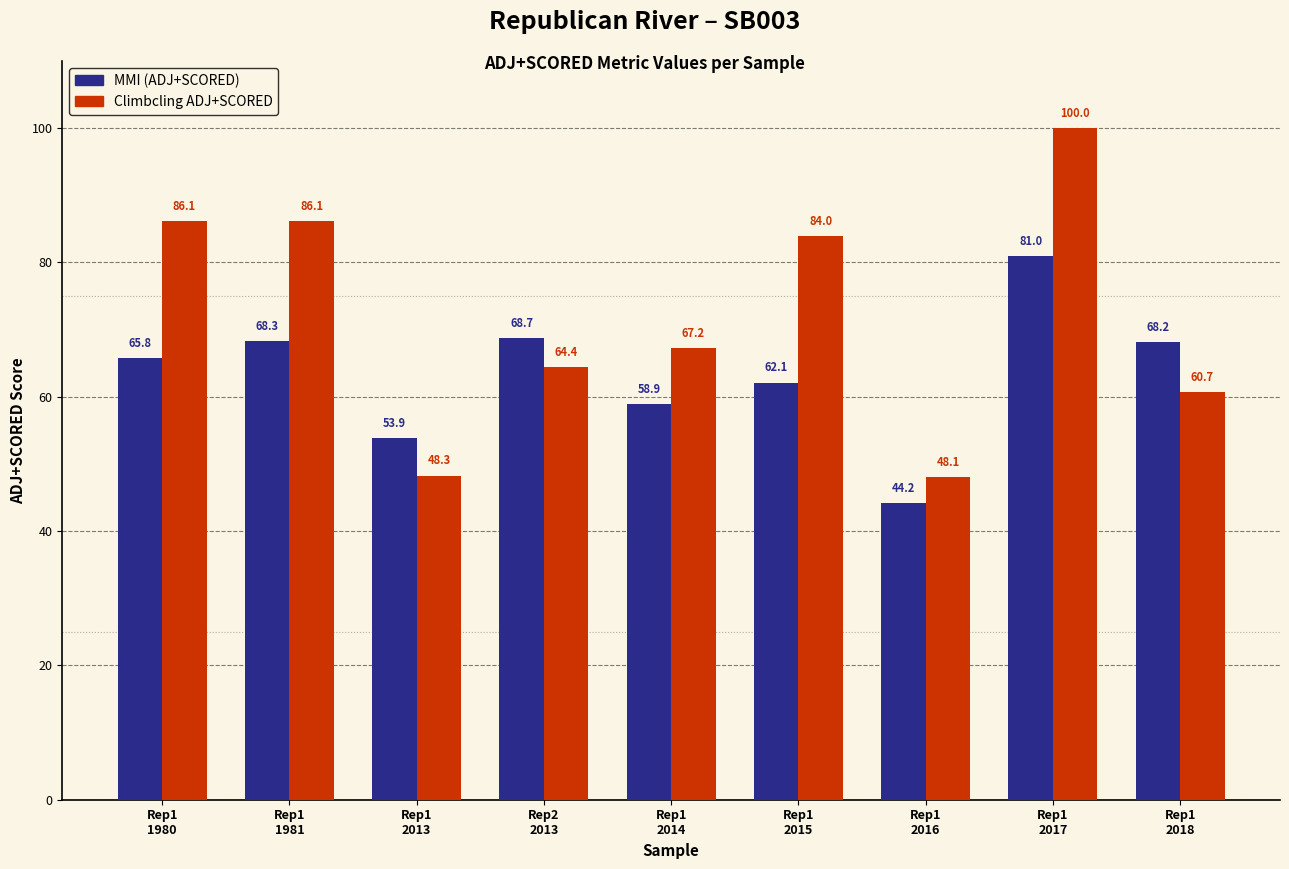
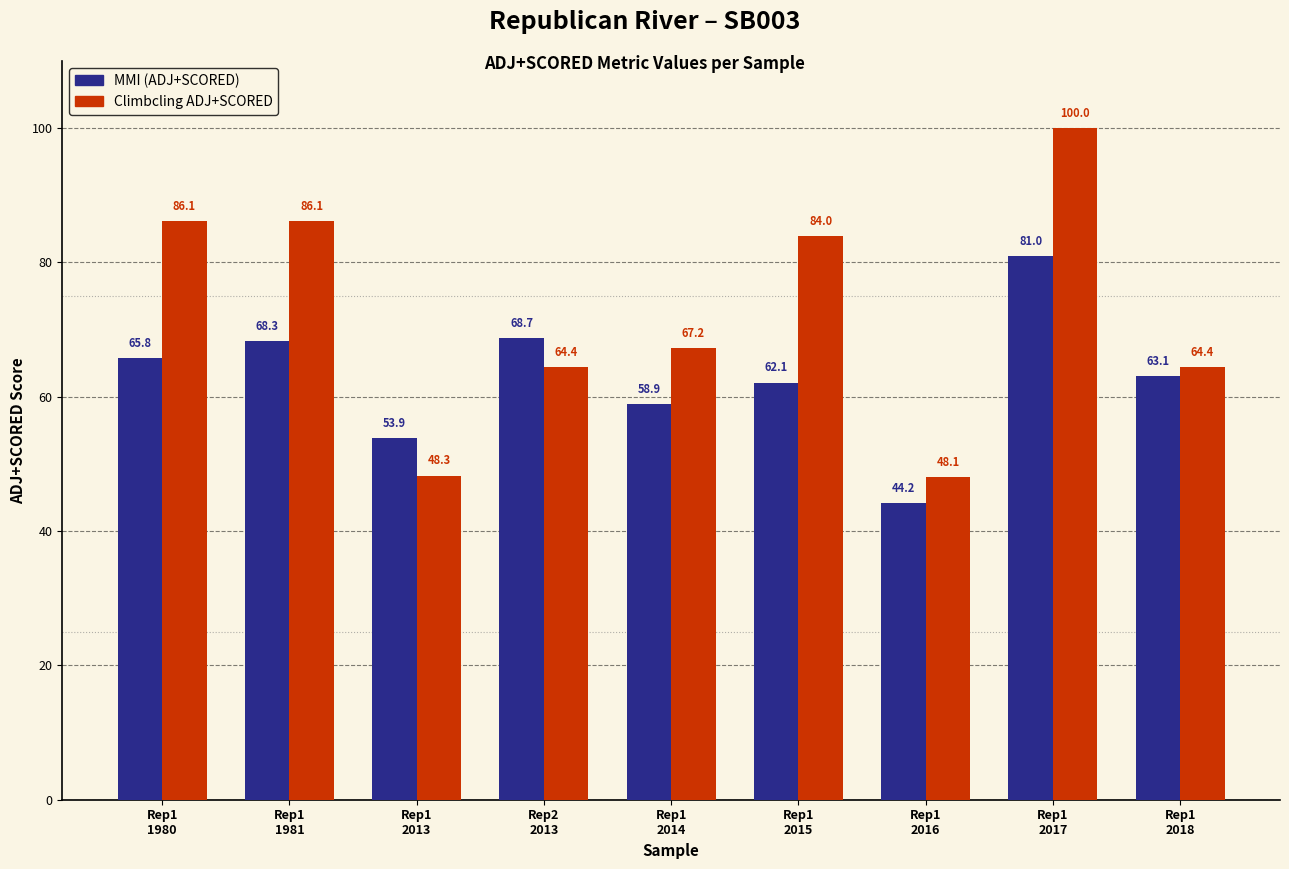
  {
    "MMI (ADJ+SCORED)": {
      "Rep1 1980": 65.8,
      "Rep1 1981": 68.3,
      "Rep1 2013": 53.9,
      "Rep2 2013": 68.7,
      "Rep1 2014": 58.9,
      "Rep1 2015": 62.1,
      "Rep1 2016": 44.2,
      "Rep1 2017": 81.0,
-     "Rep1 2018": 68.2
+     "Rep1 2018": 63.1
    },
    "Climbcling ADJ+SCORED": {
      "Rep1 1980": 86.1,
      "Rep1 1981": 86.1,
      "Rep1 2013": 48.3,
      "Rep2 2013": 64.4,
      "Rep1 2014": 67.2,
      "Rep1 2015": 84.0,
      "Rep1 2016": 48.1,
      "Rep1 2017": 100.0,
-     "Rep1 2018": 60.7
+     "Rep1 2018": 64.4
    }
  }
